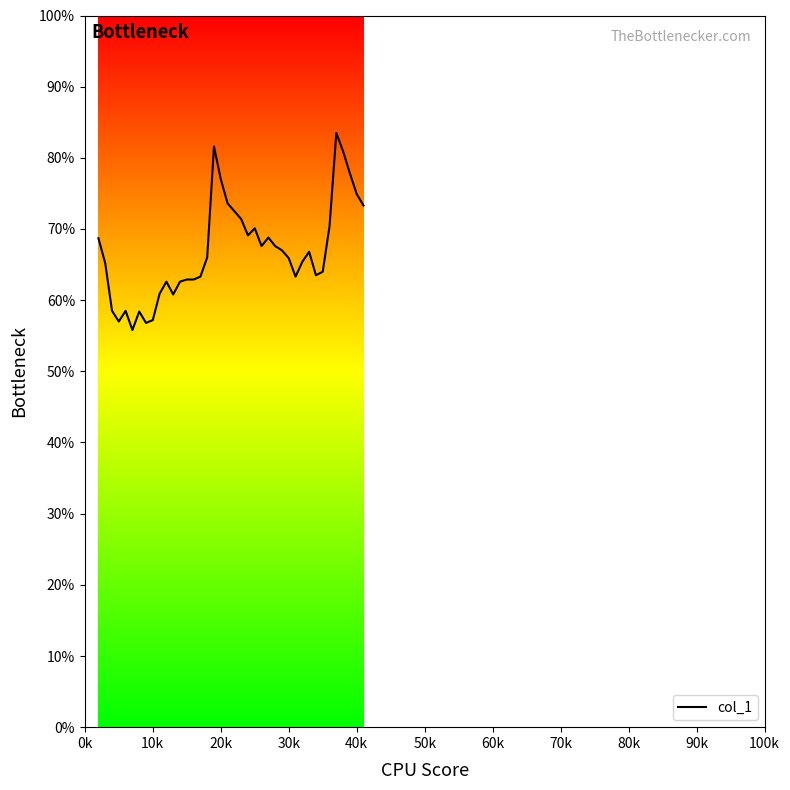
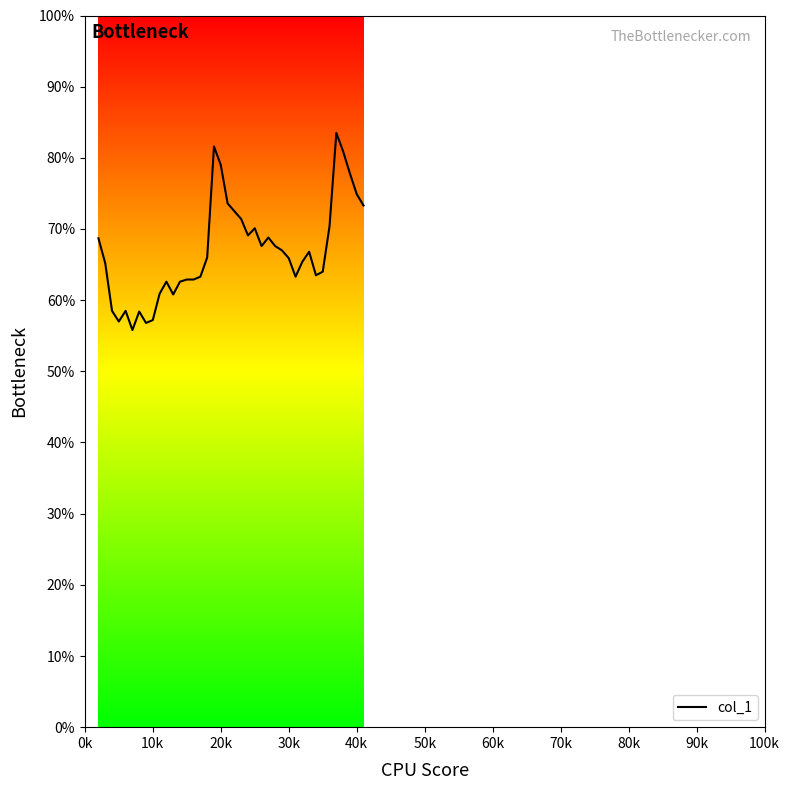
  {
    "10k": "57%",
-   "20k": "77%",
+   "20k": "79%",
    "30k": "66%",
    "40k": "75%"
  }
